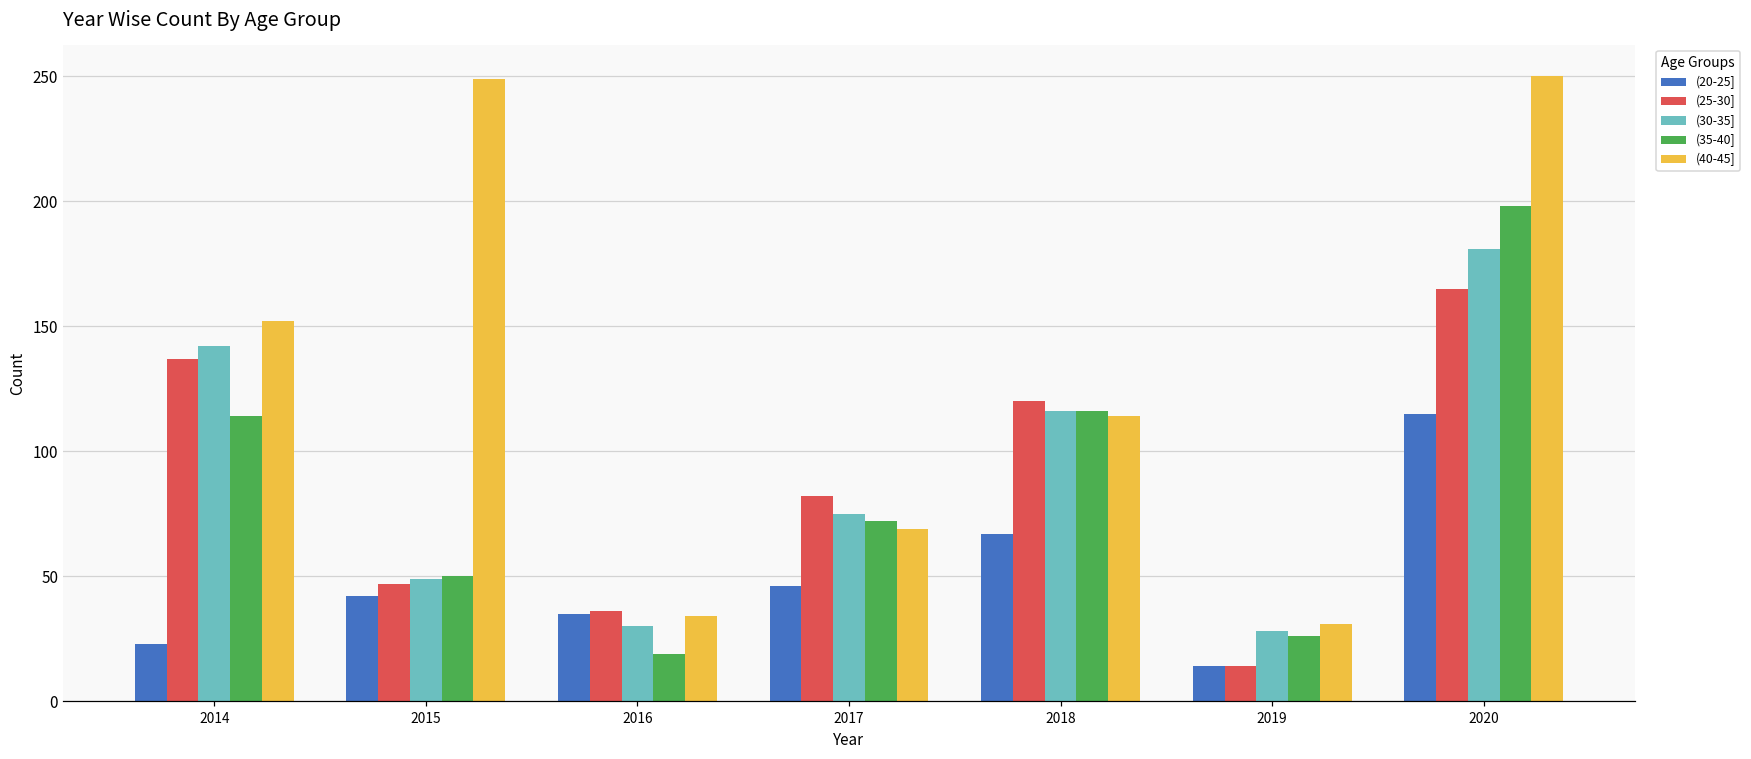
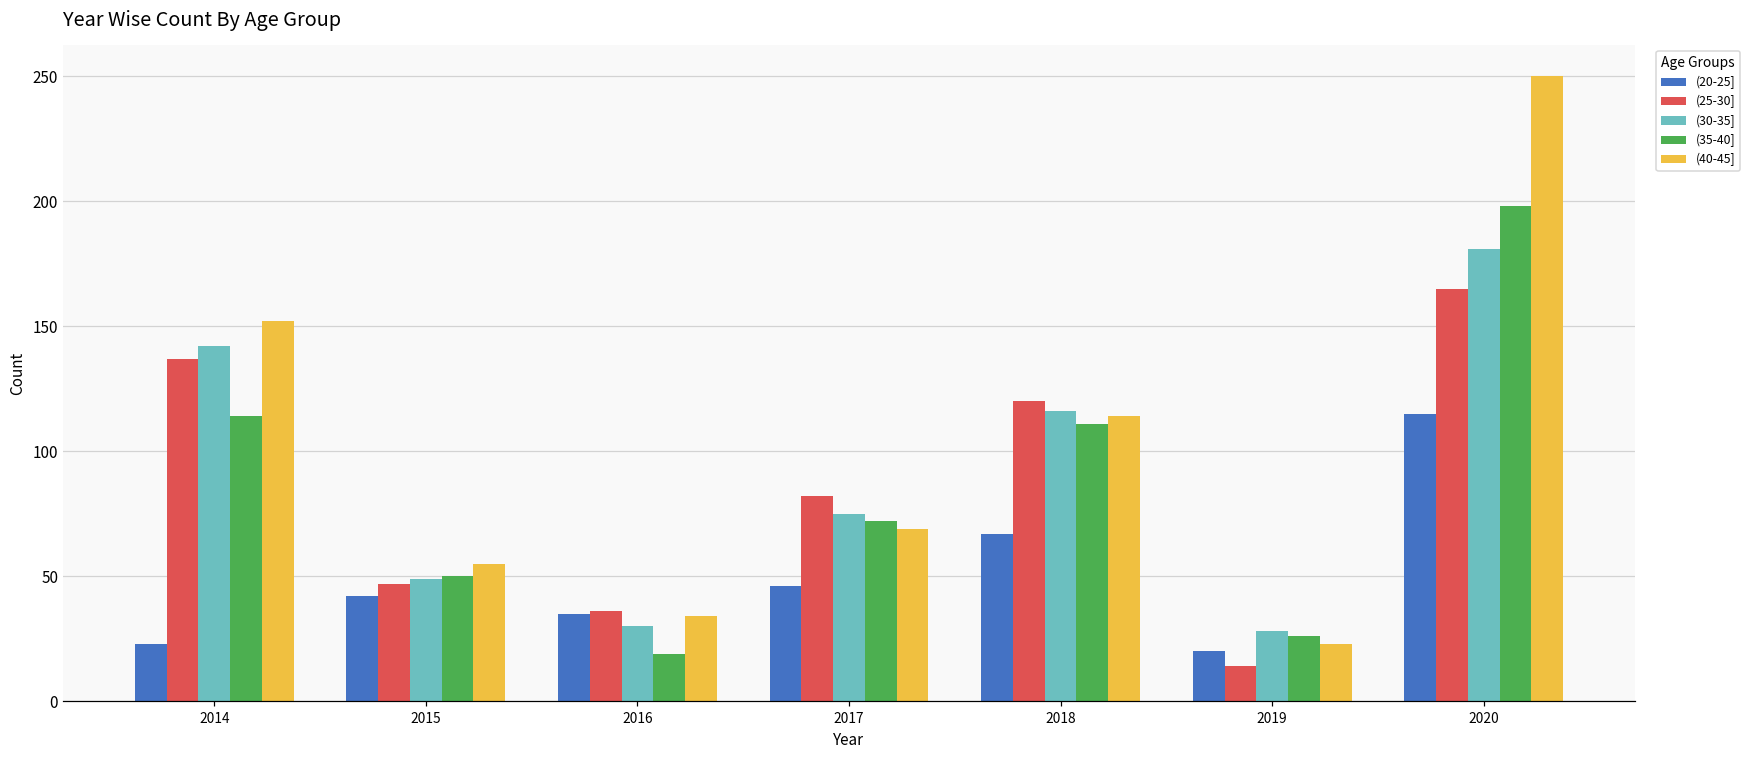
  {
    "(20-25]": {
      "2014": 23,
      "2015": 42,
      "2016": 35,
      "2017": 46,
      "2018": 67,
-     "2019": 14,
+     "2019": 20,
      "2020": 115
    },
    "(25-30]": {
      "2014": 137,
      "2015": 47,
      "2016": 36,
      "2017": 82,
      "2018": 120,
      "2019": 14,
      "2020": 165
    },
    "(30-35]": {
      "2014": 142,
      "2015": 49,
      "2016": 30,
      "2017": 75,
      "2018": 116,
      "2019": 28,
      "2020": 181
    },
    "(35-40]": {
      "2014": 114,
      "2015": 50,
      "2016": 19,
      "2017": 72,
-     "2018": 116,
+     "2018": 111,
      "2019": 26,
      "2020": 198
    },
    "(40-45]": {
      "2014": 152,
-     "2015": 249,
+     "2015": 55,
      "2016": 34,
      "2017": 69,
      "2018": 114,
-     "2019": 31,
+     "2019": 23,
      "2020": 250
    }
  }
